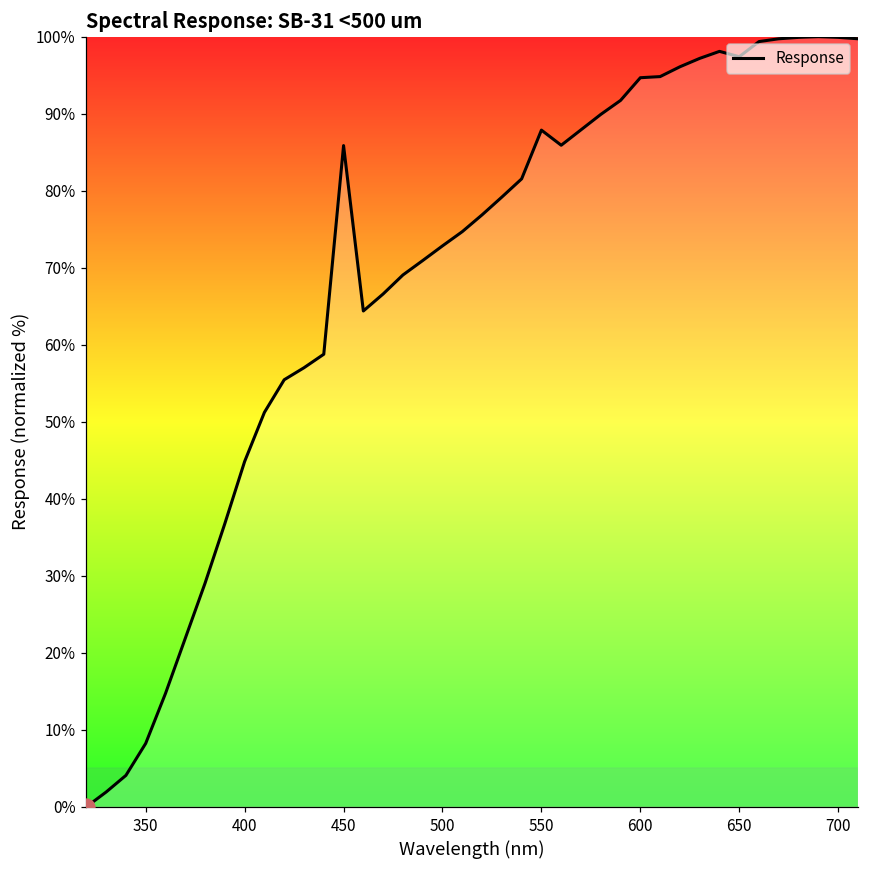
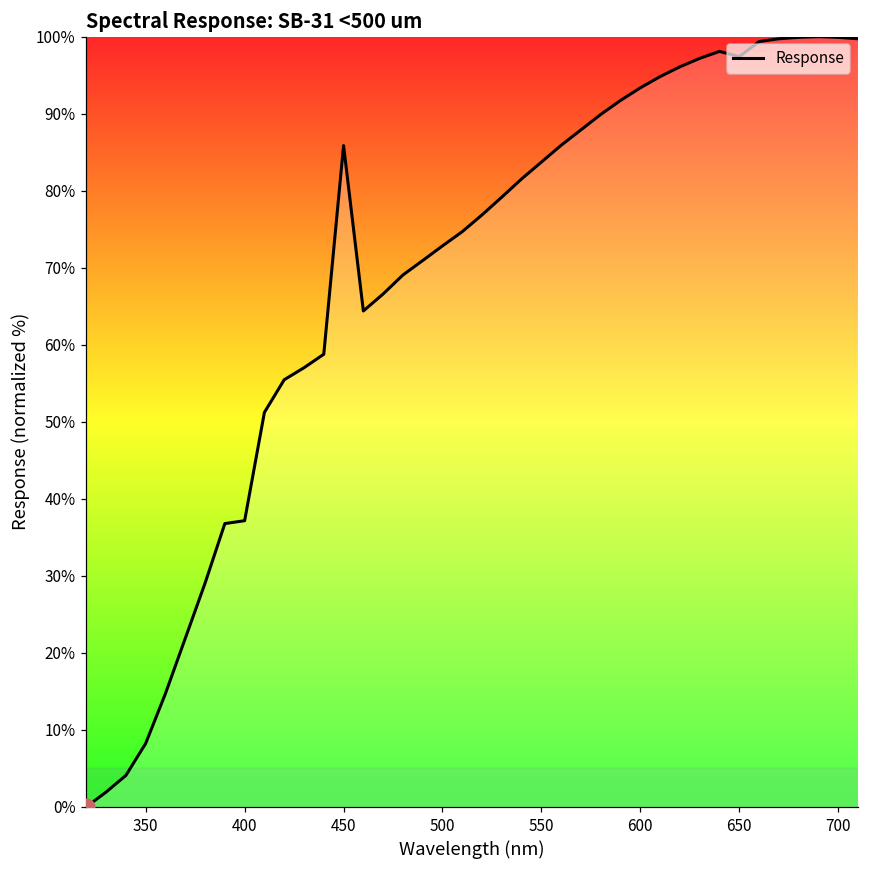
  {
    "Response": {
      "350": "8%",
-     "400": "45%",
+     "400": "37%",
      "450": "86%",
      "500": "73%",
-     "550": "88%",
-     "600": "95%",
+     "550": "84%",
+     "600": "93%",
      "700": "100%"
    }
  }
